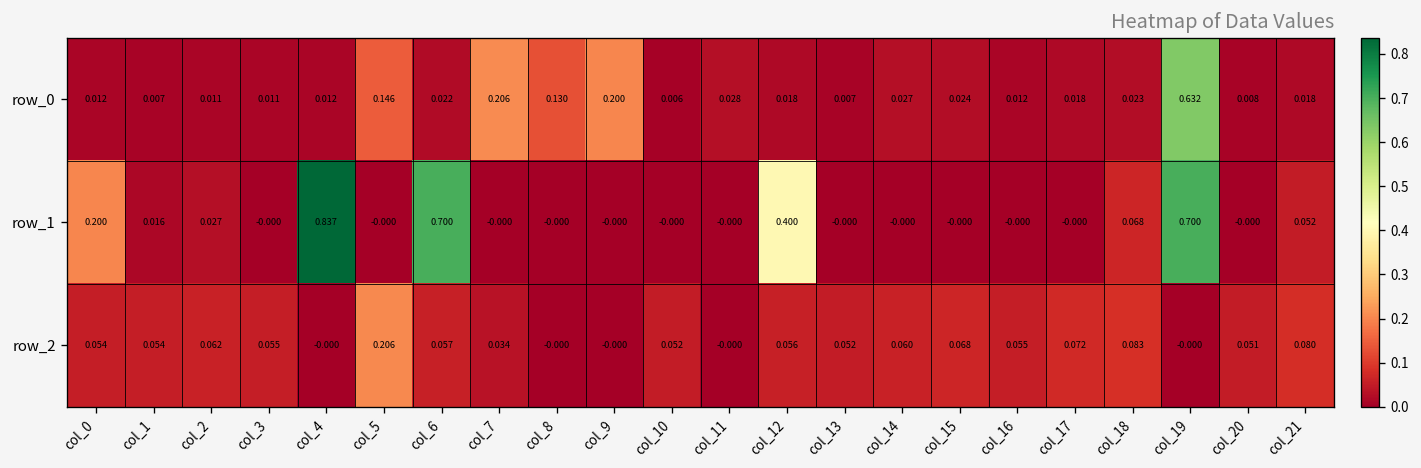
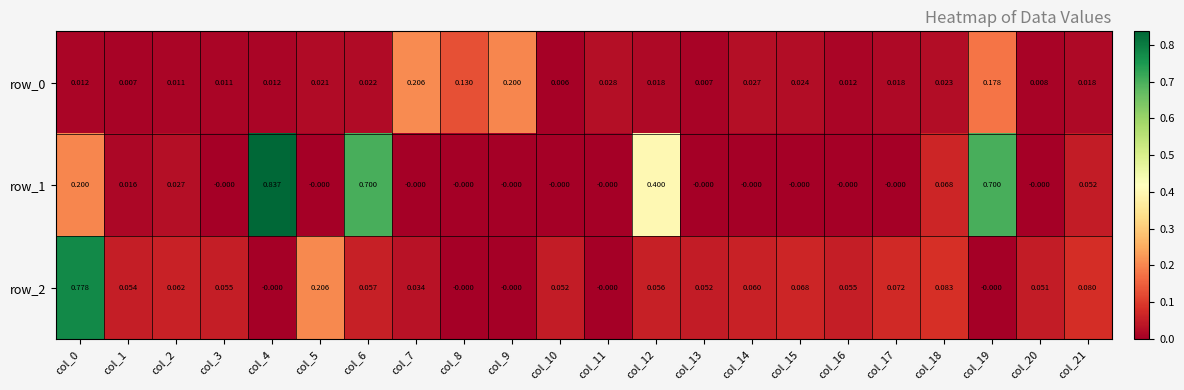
  {
    "row_0": {
      "col_0": 0.012,
      "col_1": 0.007,
      "col_2": 0.011,
      "col_3": 0.011,
      "col_4": 0.012,
-     "col_5": 0.146,
+     "col_5": 0.021,
      "col_6": 0.022,
      "col_7": 0.206,
      "col_8": 0.130,
      "col_9": 0.200,
      "col_10": 0.006,
      "col_11": 0.028,
      "col_12": 0.018,
      "col_13": 0.007,
      "col_14": 0.027,
      "col_15": 0.024,
      "col_16": 0.012,
      "col_17": 0.018,
      "col_18": 0.023,
-     "col_19": 0.632,
+     "col_19": 0.178,
      "col_20": 0.008,
      "col_21": 0.018
    },
    "row_1": {
      "col_0": 0.200,
      "col_1": 0.016,
      "col_2": 0.027,
      "col_3": -0.000,
      "col_4": 0.837,
      "col_5": -0.000,
      "col_6": 0.700,
      "col_7": -0.000,
      "col_8": -0.000,
      "col_9": -0.000,
      "col_10": -0.000,
      "col_11": -0.000,
      "col_12": 0.400,
      "col_13": -0.000,
      "col_14": -0.000,
      "col_15": -0.000,
      "col_16": -0.000,
      "col_17": -0.000,
      "col_18": 0.068,
      "col_19": 0.700,
      "col_20": -0.000,
      "col_21": 0.052
    },
    "row_2": {
-     "col_0": 0.054,
+     "col_0": 0.778,
      "col_1": 0.054,
      "col_2": 0.062,
      "col_3": 0.055,
      "col_4": -0.000,
      "col_5": 0.206,
      "col_6": 0.057,
      "col_7": 0.034,
      "col_8": -0.000,
      "col_9": -0.000,
      "col_10": 0.052,
      "col_11": -0.000,
      "col_12": 0.056,
      "col_13": 0.052,
      "col_14": 0.060,
      "col_15": 0.068,
      "col_16": 0.055,
      "col_17": 0.072,
      "col_18": 0.083,
      "col_19": -0.000,
      "col_20": 0.051,
      "col_21": 0.080
    }
  }
